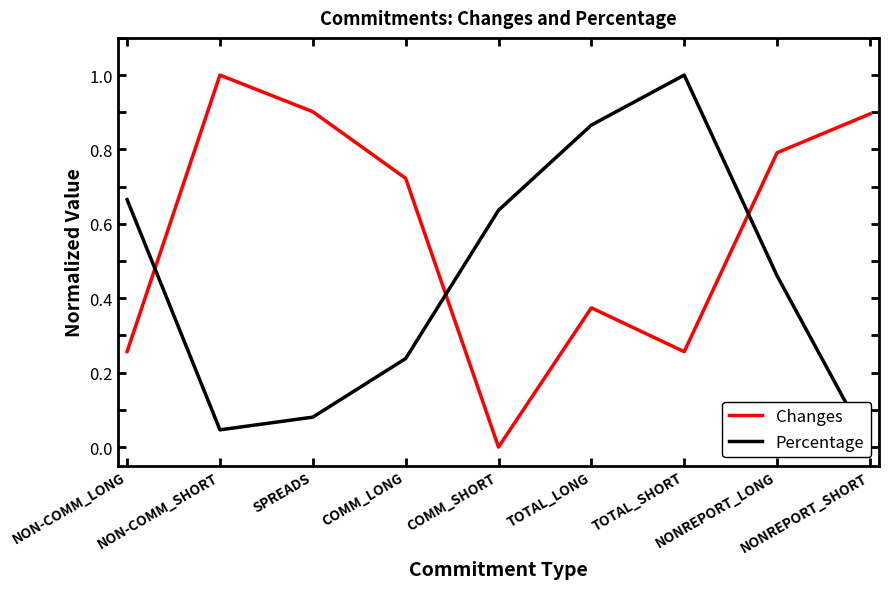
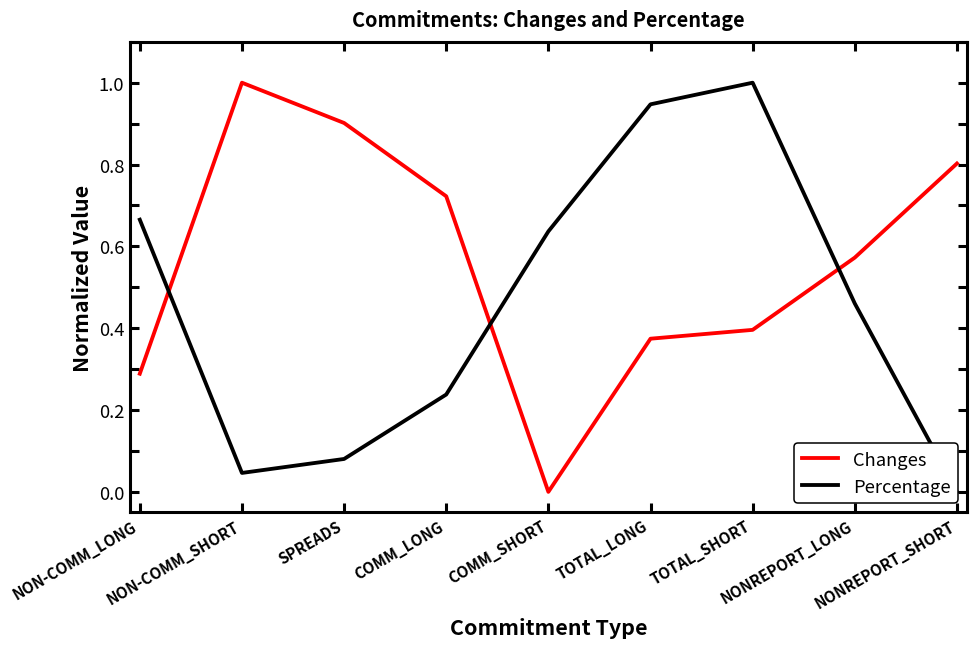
  {
    "Changes": {
-     "NON-COMM_LONG": 0.26,
+     "NON-COMM_LONG": 0.29,
      "NON-COMM_SHORT": 1.00,
      "SPREADS": 0.90,
      "COMM_LONG": 0.72,
      "COMM_SHORT": 0.00,
      "TOTAL_LONG": 0.37,
-     "TOTAL_SHORT": 0.26,
-     "NONREPORT_LONG": 0.79,
-     "NONREPORT_SHORT": 0.90
+     "TOTAL_SHORT": 0.40,
+     "NONREPORT_LONG": 0.57,
+     "NONREPORT_SHORT": 0.80
    },
    "Percentage": {
      "NON-COMM_LONG": 0.67,
      "NON-COMM_SHORT": 0.05,
      "SPREADS": 0.08,
      "COMM_LONG": 0.24,
      "COMM_SHORT": 0.64,
-     "TOTAL_LONG": 0.87,
+     "TOTAL_LONG": 0.95,
      "TOTAL_SHORT": 1.00,
      "NONREPORT_LONG": 0.46
    }
  }
